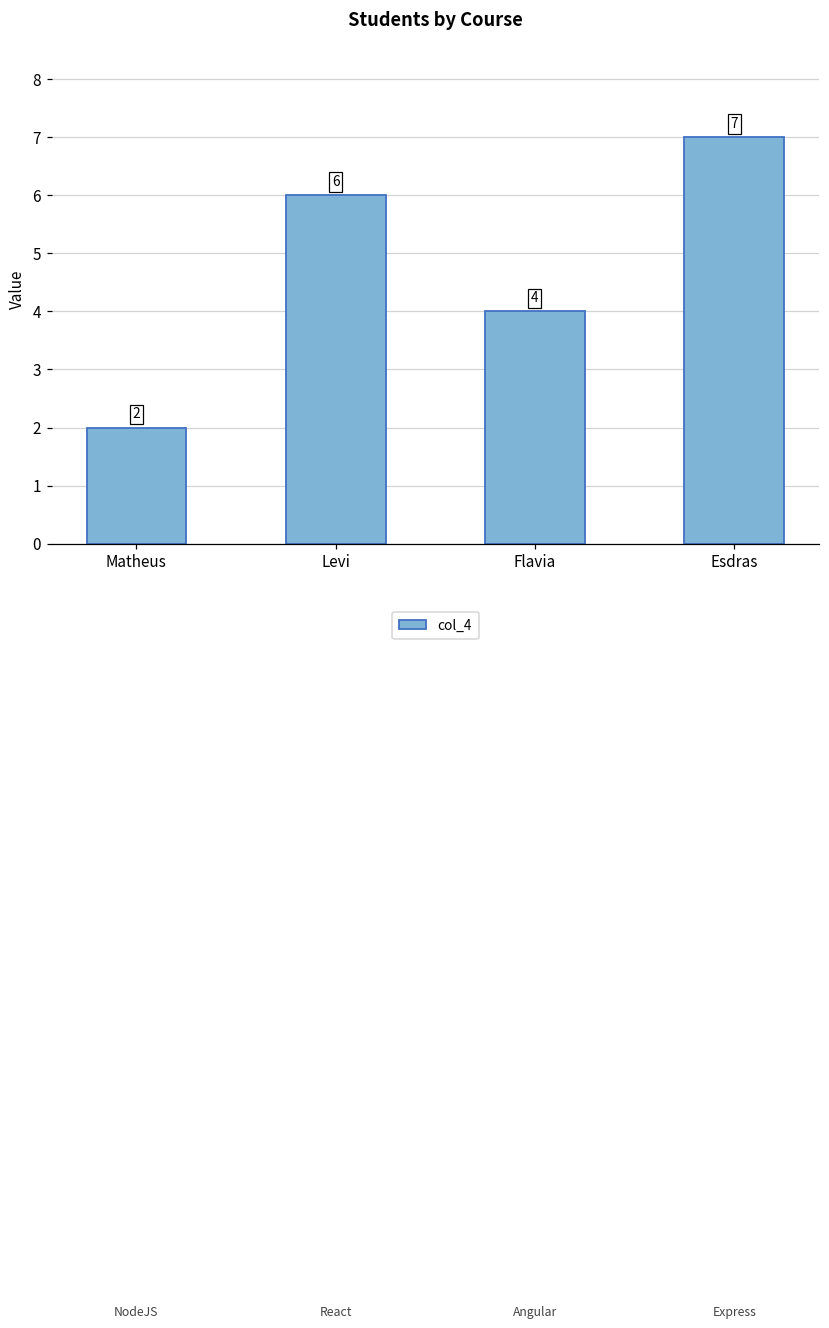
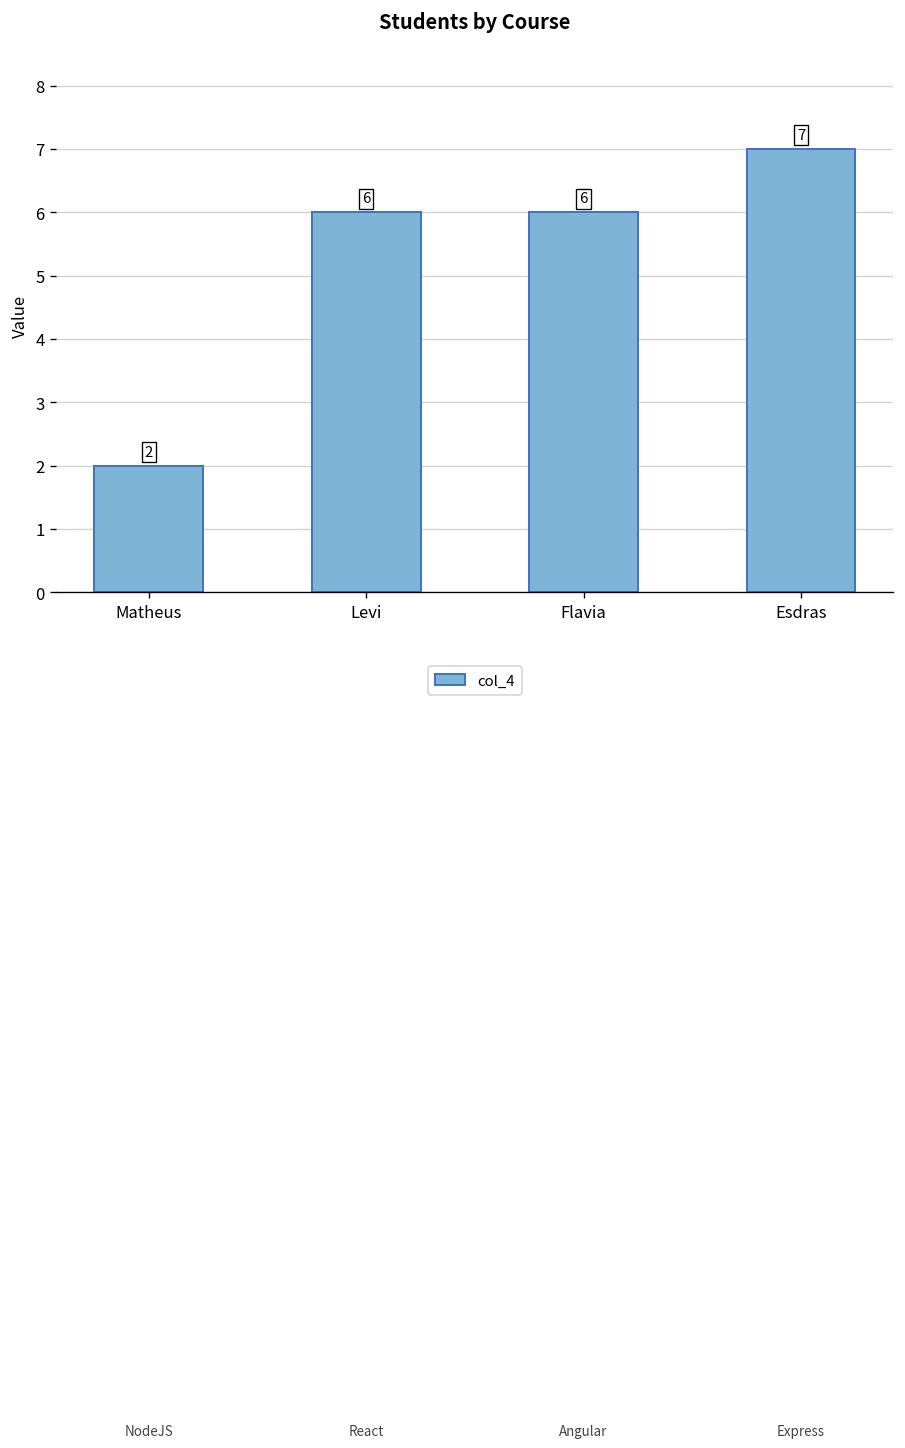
  {
-   "Flavia": 4
+   "Flavia": 6
  }
